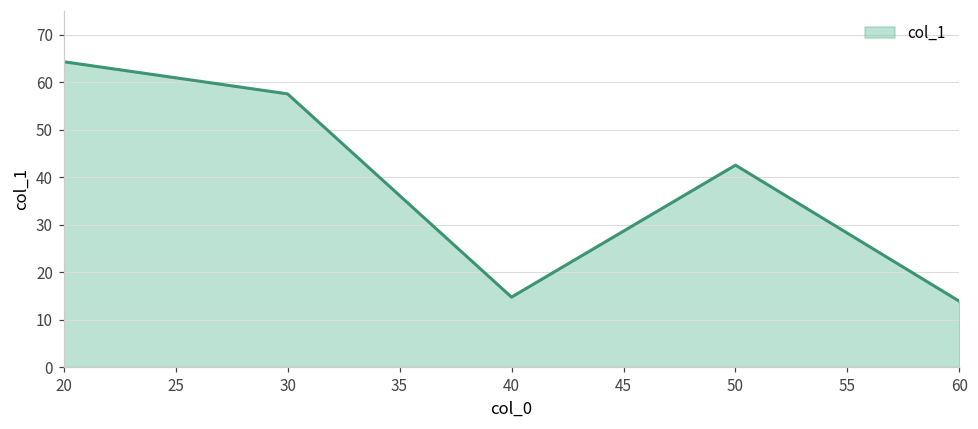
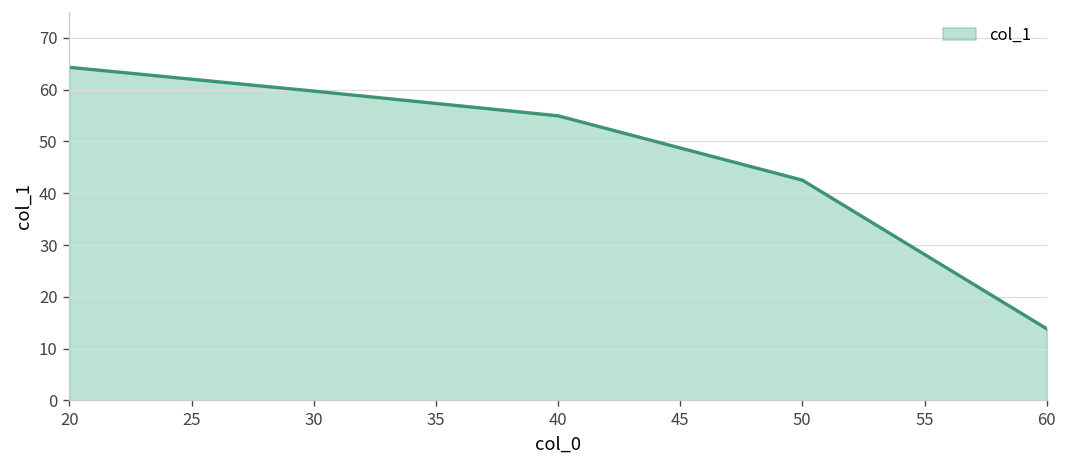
  {
    "20": 64,
-   "30": 58,
-   "40": 15,
+   "30": 60,
+   "40": 55,
    "50": 43,
    "60": 14
  }
